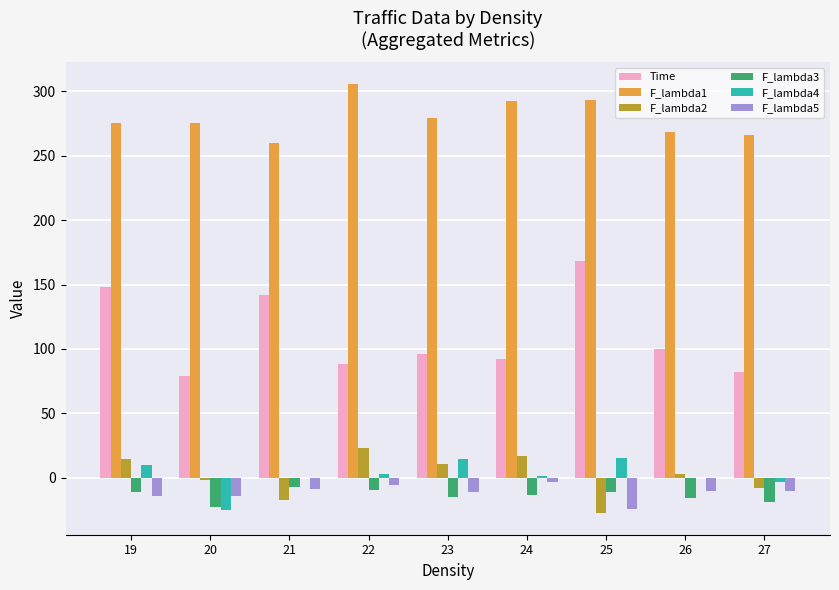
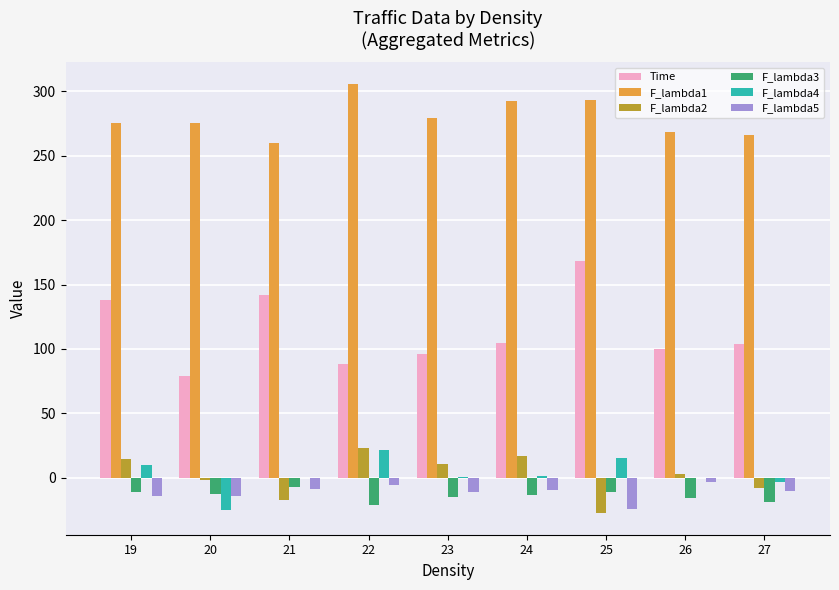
  {
    "Time": {
-     "19": 148,
+     "19": 138,
      "20": 79,
      "21": 142,
      "22": 88,
      "23": 96,
-     "24": 92,
+     "24": 105,
      "25": 168,
      "26": 100,
-     "27": 82
+     "27": 104
    },
    "F_lambda3": {
      "19": -11,
-     "20": -23,
+     "20": -12,
      "21": -7,
-     "22": -10,
+     "22": -21,
      "23": -15,
      "24": -13,
      "25": -11,
      "26": -15,
      "27": -19
    },
    "F_lambda4": {
      "19": 10,
      "20": -25,
-     "22": 3,
-     "23": 15,
+     "22": 22,
+     "23": 1,
      "25": 15,
      "27": -3
    },
    "F_lambda5": {
      "19": -14,
      "20": -14,
      "21": -9,
      "22": -5,
      "23": -11,
-     "24": -3,
+     "24": -10,
      "25": -24,
-     "26": -10,
+     "26": -4,
      "27": -10
    }
  }
